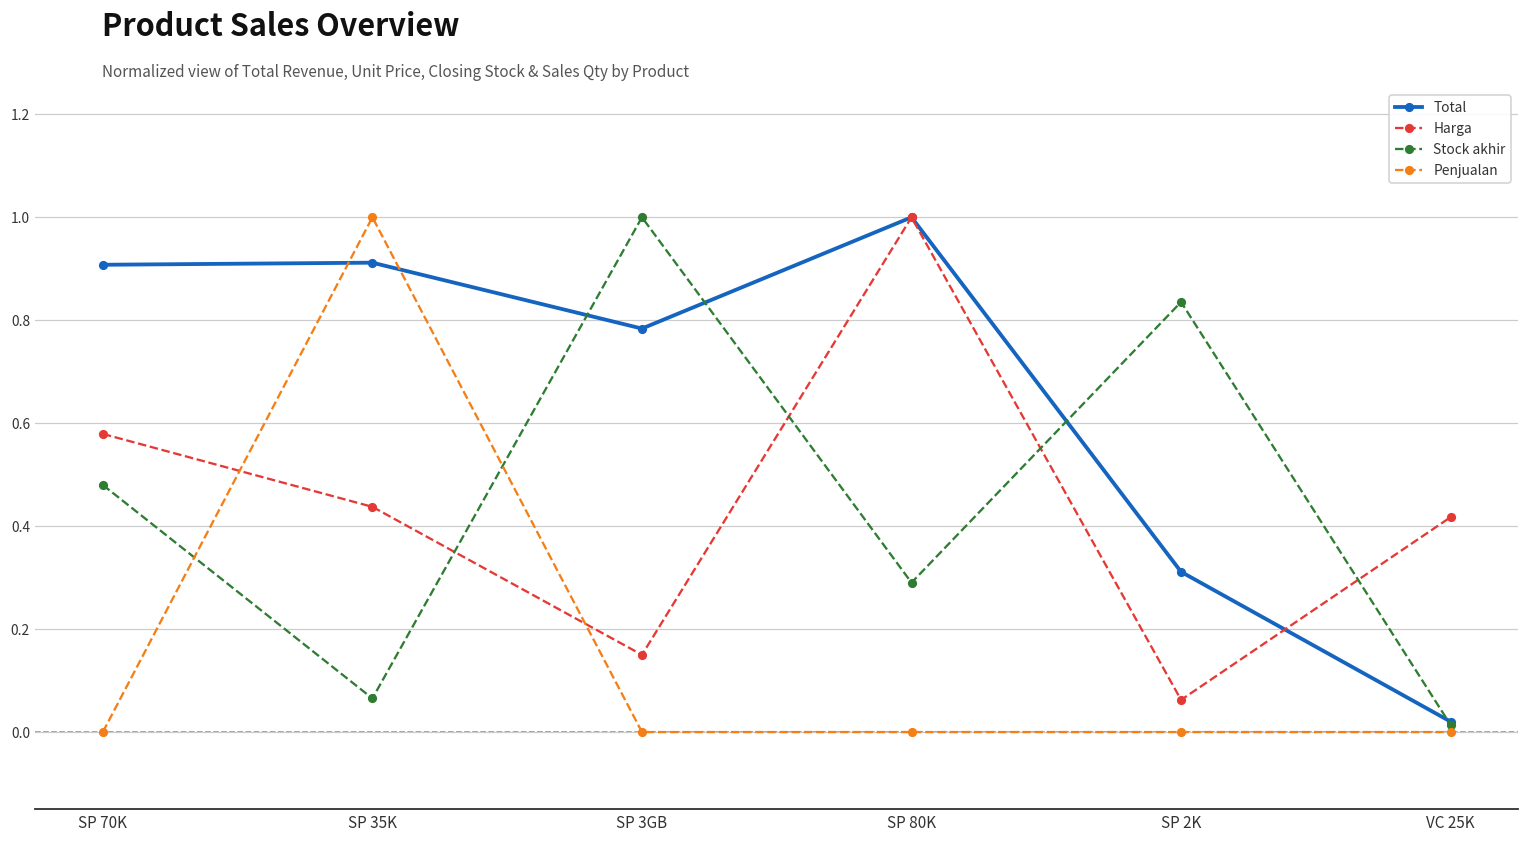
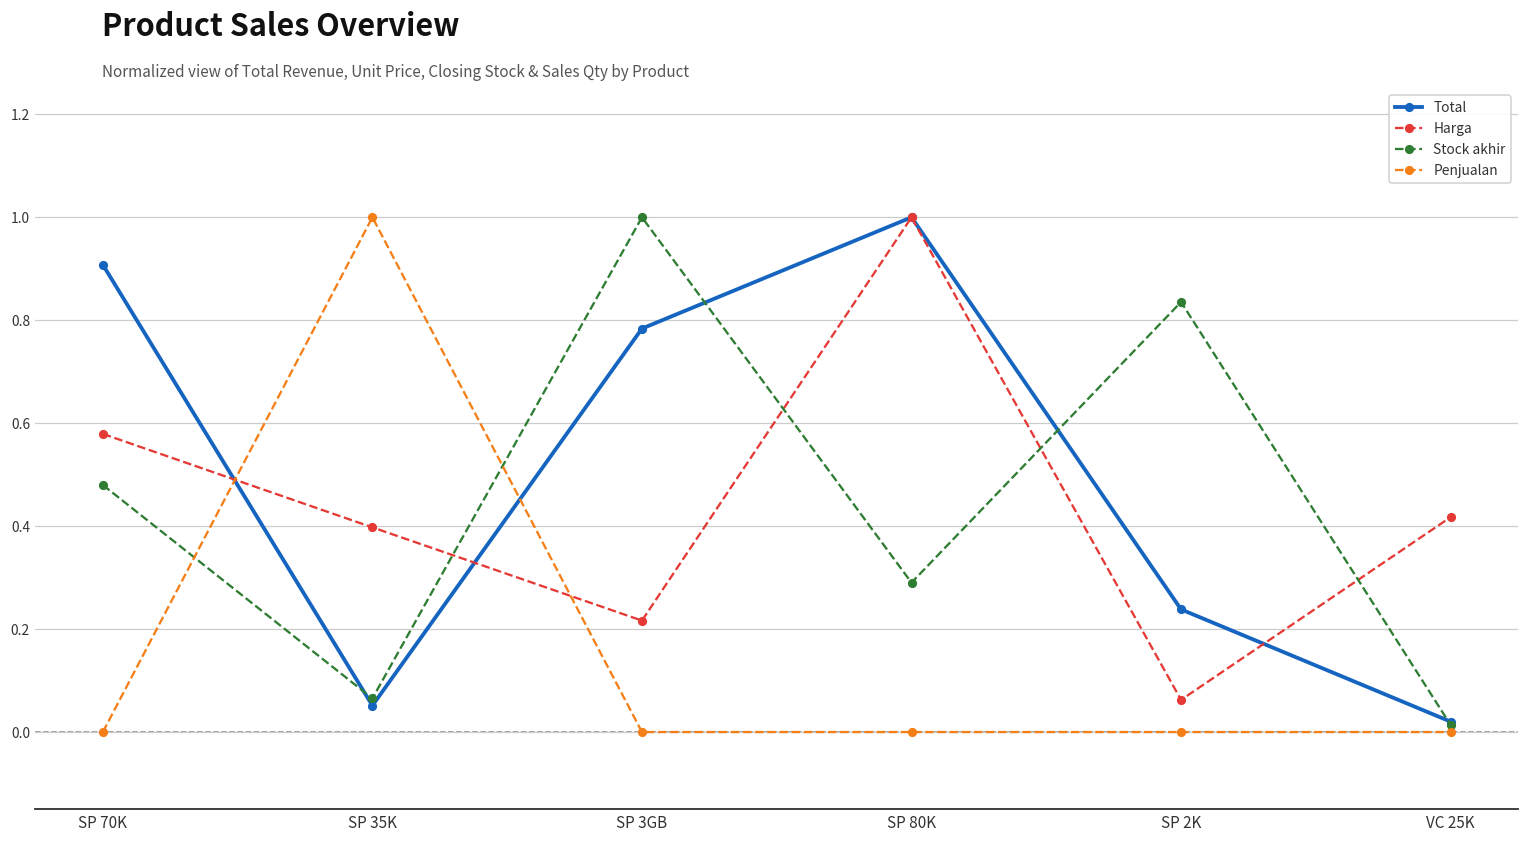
  {
    "Total": {
      "SP 70K": 0.91,
-     "SP 35K": 0.91,
+     "SP 35K": 0.05,
      "SP 3GB": 0.78,
-     "SP 2K": 0.31,
+     "SP 2K": 0.24,
      "VC 25K": 0.02
    },
    "Harga": {
      "SP 70K": 0.58,
-     "SP 35K": 0.44,
-     "SP 3GB": 0.15,
+     "SP 35K": 0.40,
+     "SP 3GB": 0.22,
      "SP 2K": 0.06,
      "VC 25K": 0.42
    },
    "Stock akhir": {
      "SP 70K": 0.48,
      "SP 35K": 0.07,
      "SP 3GB": 1.00,
      "SP 80K": 0.29,
      "SP 2K": 0.84,
      "VC 25K": 0.01
    },
    "Penjualan": {
      "SP 70K": 0.00,
      "SP 35K": 1.00,
      "SP 3GB": 0.00,
      "SP 80K": 0.00,
      "SP 2K": 0.00,
      "VC 25K": 0.00
    }
  }
